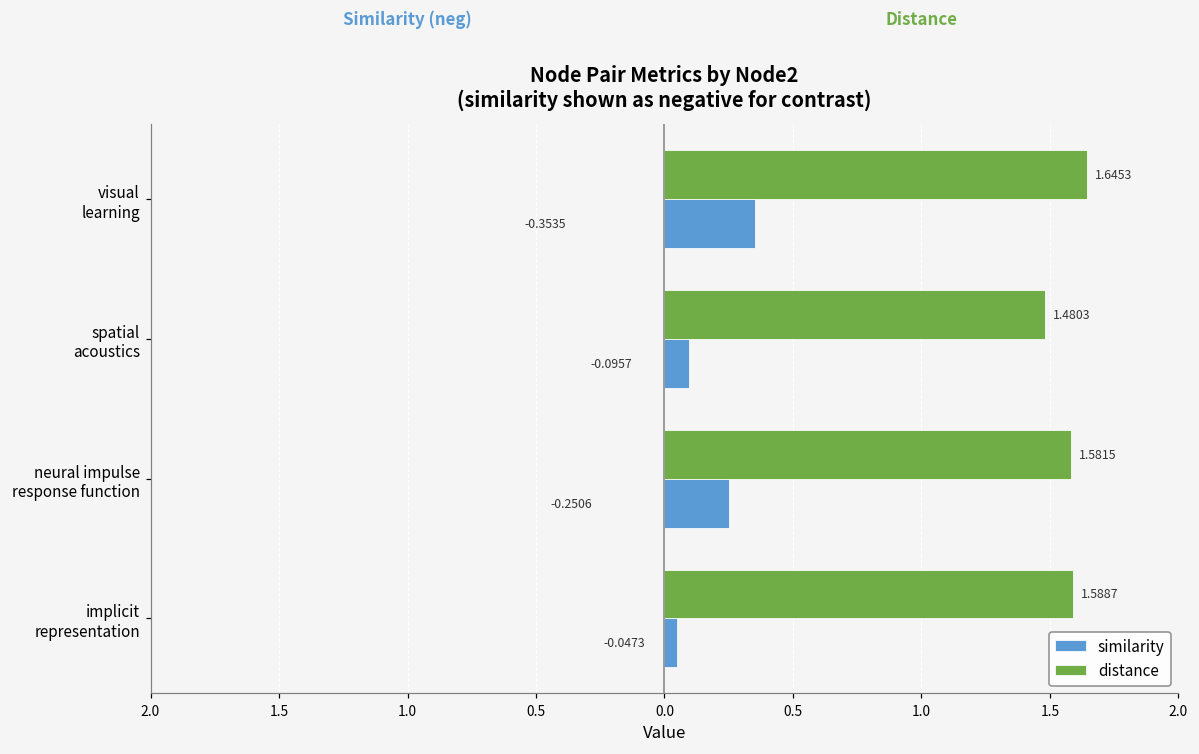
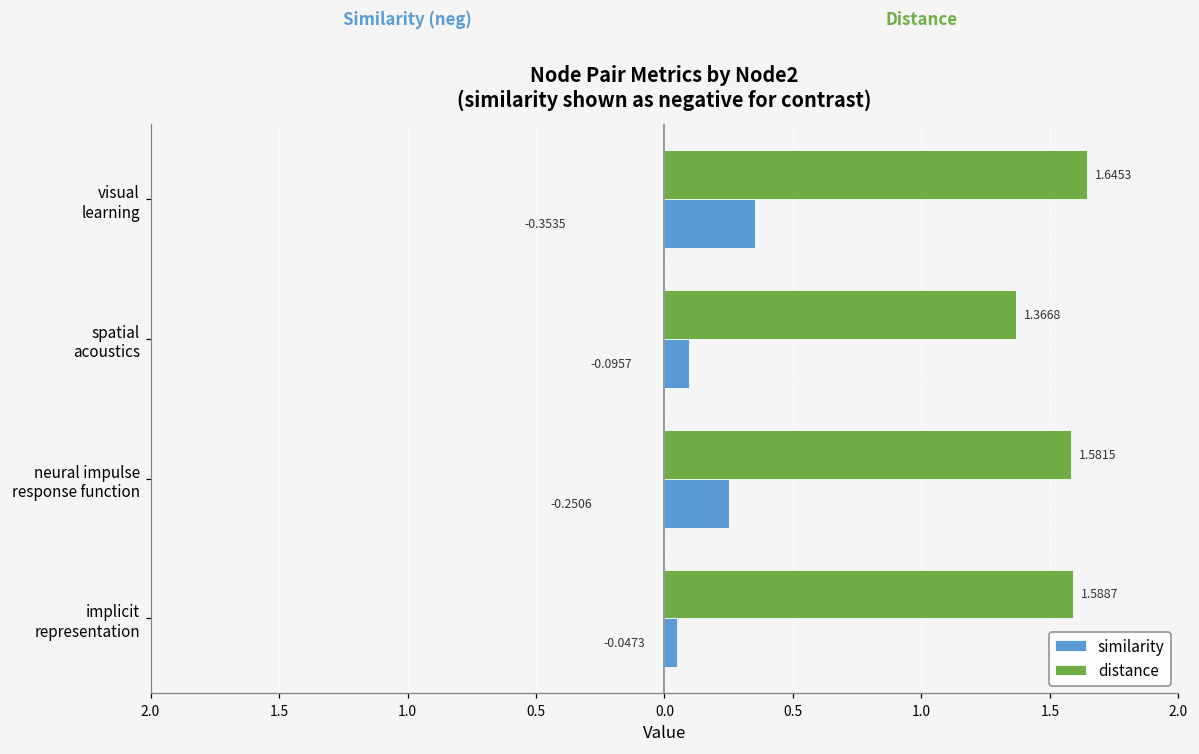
  {
    "distance": {
      "visual learning": 1.6453,
-     "spatial acoustics": 1.4803,
+     "spatial acoustics": 1.3668,
      "neural impulse response function": 1.5815,
      "implicit representation": 1.5887
    }
  }
